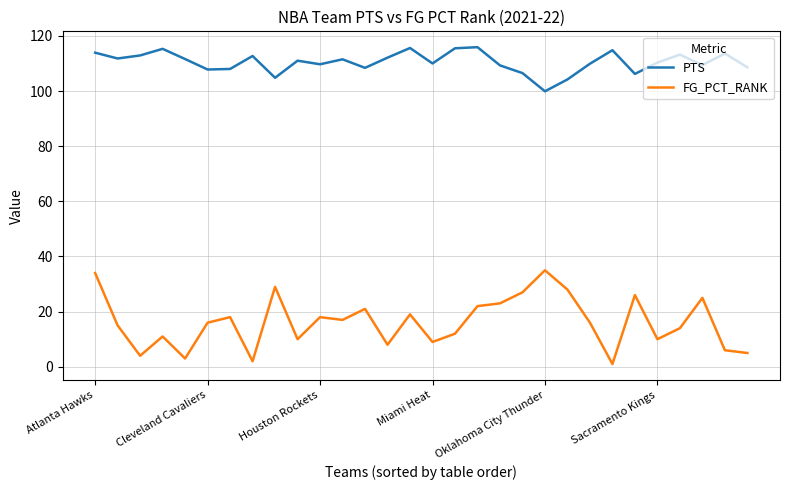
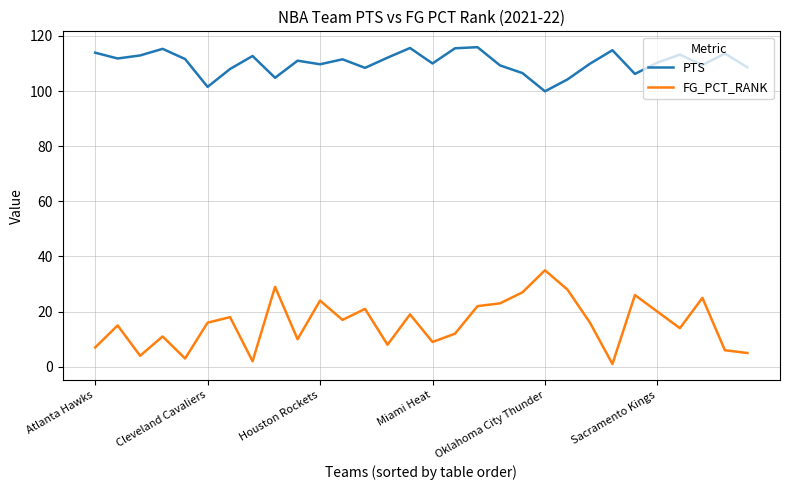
  {
    "PTS": {
      "Atlanta Hawks": 114,
-     "Cleveland Cavaliers": 108,
+     "Cleveland Cavaliers": 102,
      "Houston Rockets": 110,
      "Miami Heat": 110,
      "Oklahoma City Thunder": 100
    },
    "FG_PCT_RANK": {
-     "Atlanta Hawks": 34,
+     "Atlanta Hawks": 7,
      "Cleveland Cavaliers": 16,
-     "Houston Rockets": 18,
+     "Houston Rockets": 24,
      "Miami Heat": 9,
      "Oklahoma City Thunder": 35,
-     "Sacramento Kings": 10
+     "Sacramento Kings": 20
    }
  }
